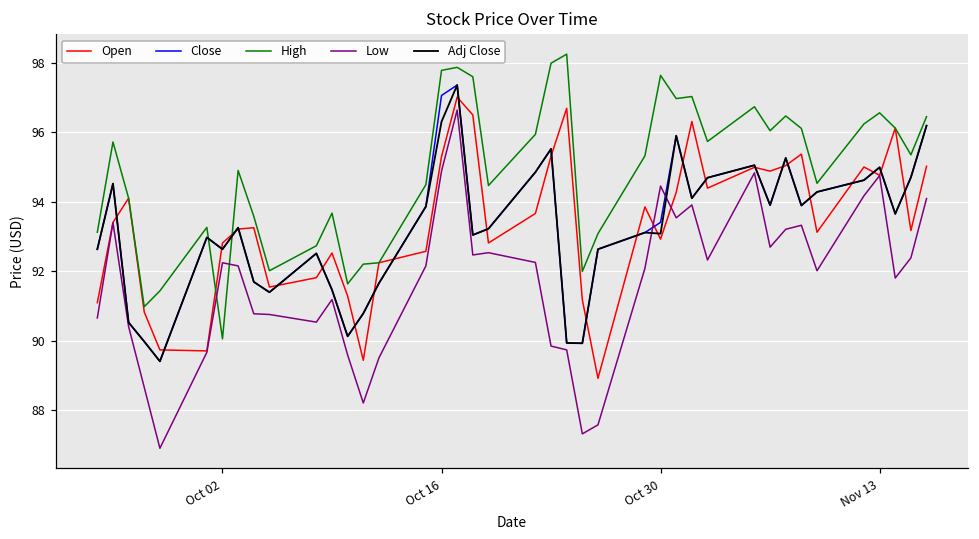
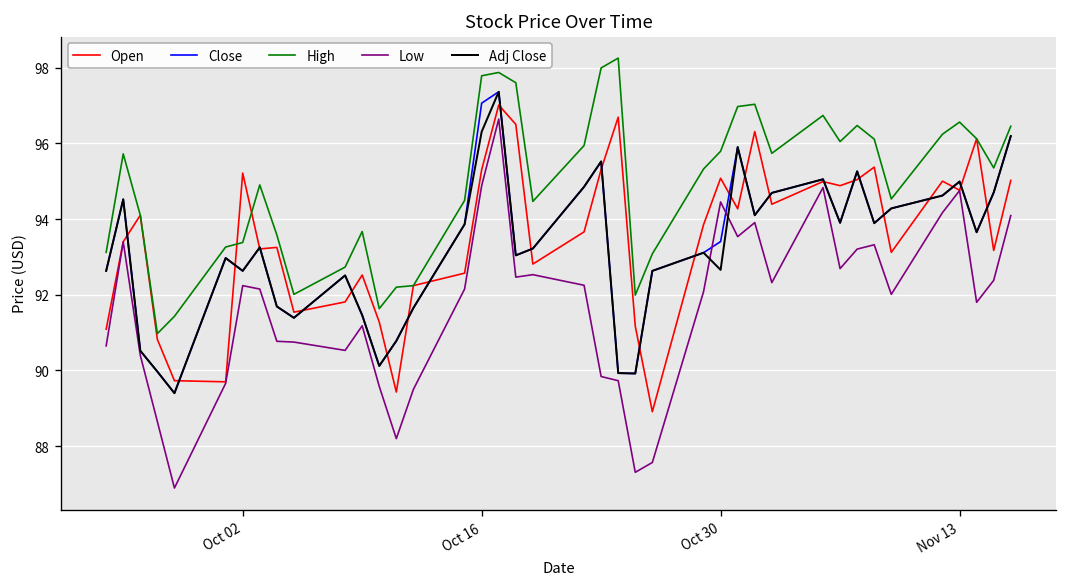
  {
    "Open": {
-     "Oct 02": 92.8,
+     "Oct 02": 95.2,
      "Oct 16": 95.3,
-     "Oct 30": 92.9
+     "Oct 30": 95.1
    },
    "Close": {
      "Oct 16": 97.1,
      "Oct 30": 93.4
    },
    "High": {
-     "Oct 02": 90.0,
+     "Oct 02": 93.4,
      "Oct 16": 97.8,
-     "Oct 30": 97.6,
+     "Oct 30": 95.8,
      "Nov 13": 96.6
    },
    "Low": {
      "Oct 02": 92.2,
      "Oct 16": 94.9,
      "Oct 30": 94.5
    },
    "Adj Close": {
      "Oct 16": 96.3,
-     "Oct 30": 93.1
+     "Oct 30": 92.7
    }
  }
